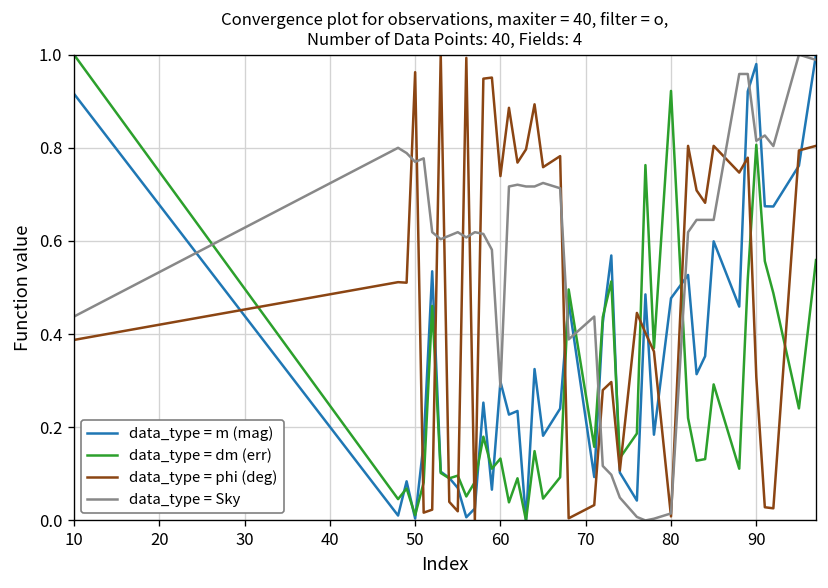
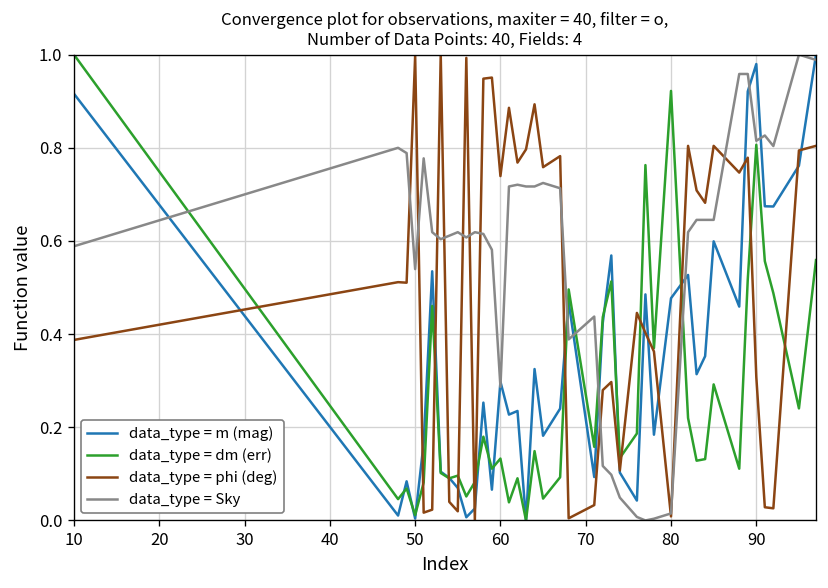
  {
    "data_type = m (mag)": {
      "10": 0.92,
      "50": 0.00,
      "60": 0.30,
      "80": 0.48,
      "90": 0.98
    },
    "data_type = dm (err)": {
      "10": 1.00,
      "50": 0.01,
      "60": 0.13,
      "80": 0.92,
      "90": 0.81
    },
    "data_type = phi (deg)": {
      "10": 0.39,
-     "50": 0.96,
+     "50": 1.00,
      "60": 0.74,
      "90": 0.31
    },
    "data_type = Sky": {
-     "10": 0.44,
-     "50": 0.77,
+     "10": 0.59,
+     "50": 0.54,
      "60": 0.29,
      "90": 0.82
    }
  }
